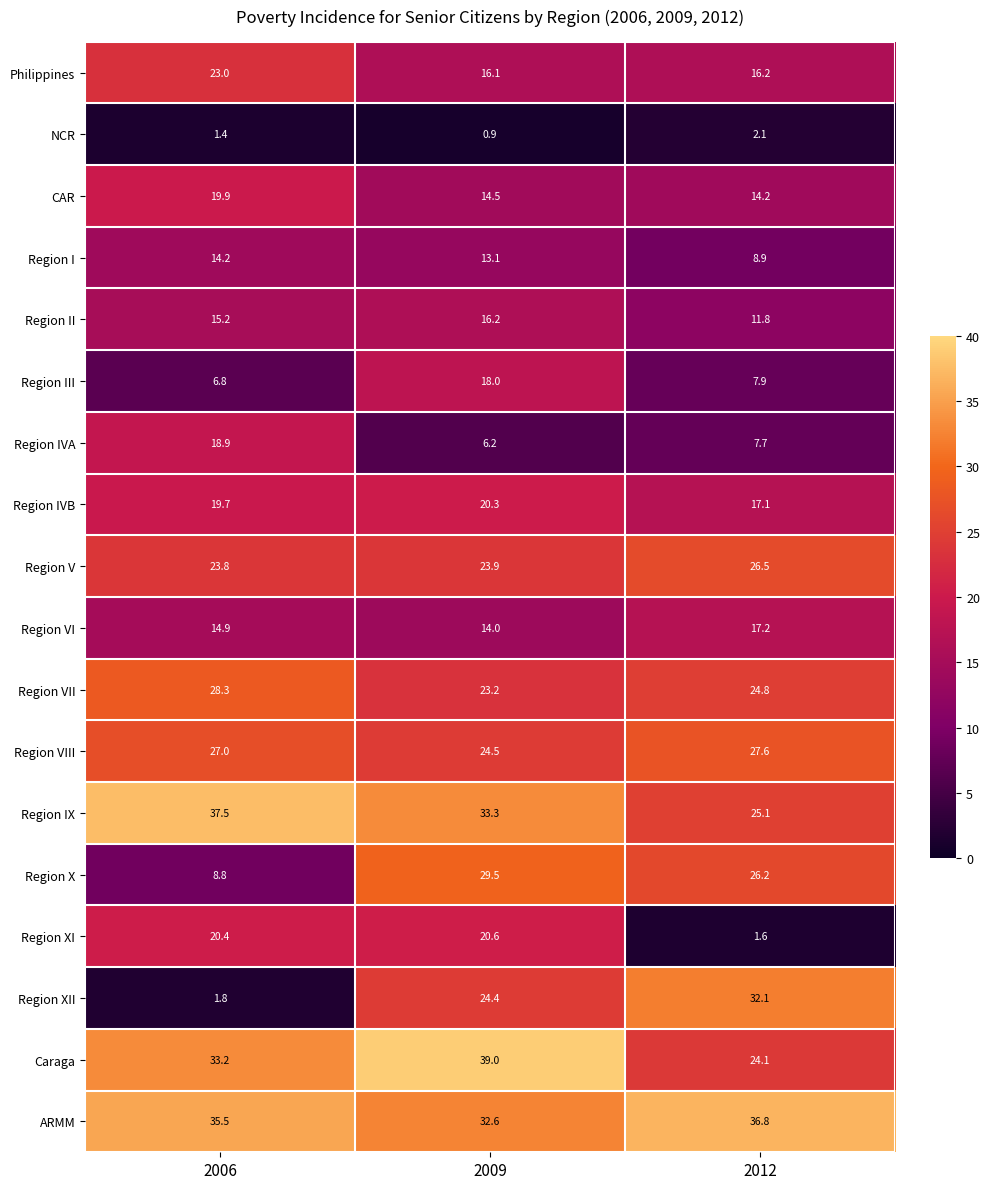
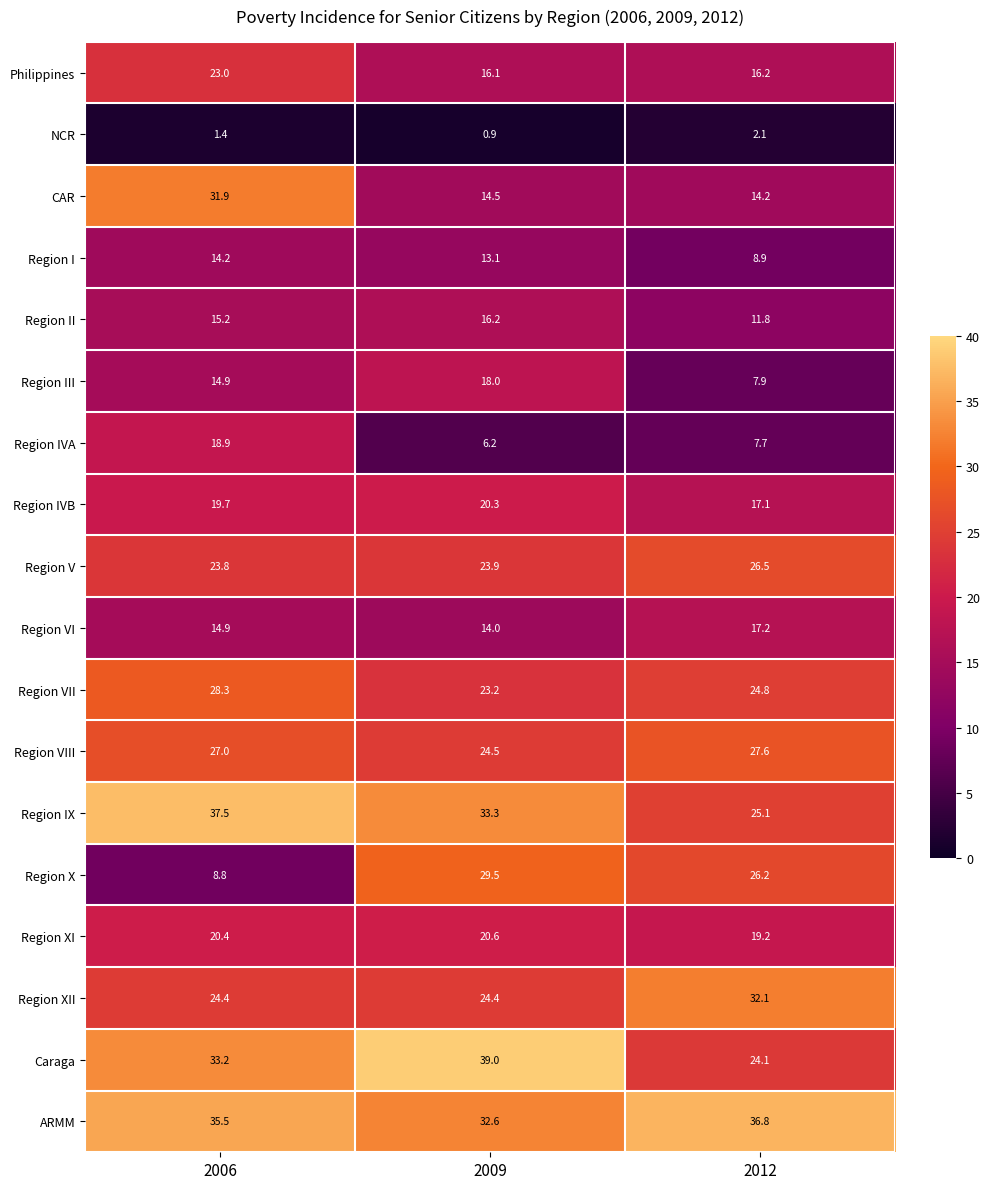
  {
    "Philippines": {
      "2006": 23.0,
      "2009": 16.1,
      "2012": 16.2
    },
    "NCR": {
      "2006": 1.4,
      "2009": 0.9,
      "2012": 2.1
    },
    "CAR": {
-     "2006": 19.9,
+     "2006": 31.9,
      "2009": 14.5,
      "2012": 14.2
    },
    "Region I": {
      "2006": 14.2,
      "2009": 13.1,
      "2012": 8.9
    },
    "Region II": {
      "2006": 15.2,
      "2009": 16.2,
      "2012": 11.8
    },
    "Region III": {
-     "2006": 6.8,
+     "2006": 14.9,
      "2009": 18.0,
      "2012": 7.9
    },
    "Region IVA": {
      "2006": 18.9,
      "2009": 6.2,
      "2012": 7.7
    },
    "Region IVB": {
      "2006": 19.7,
      "2009": 20.3,
      "2012": 17.1
    },
    "Region V": {
      "2006": 23.8,
      "2009": 23.9,
      "2012": 26.5
    },
    "Region VI": {
      "2006": 14.9,
      "2009": 14.0,
      "2012": 17.2
    },
    "Region VII": {
      "2006": 28.3,
      "2009": 23.2,
      "2012": 24.8
    },
    "Region VIII": {
      "2006": 27.0,
      "2009": 24.5,
      "2012": 27.6
    },
    "Region IX": {
      "2006": 37.5,
      "2009": 33.3,
      "2012": 25.1
    },
    "Region X": {
      "2006": 8.8,
      "2009": 29.5,
      "2012": 26.2
    },
    "Region XI": {
      "2006": 20.4,
      "2009": 20.6,
-     "2012": 1.6
+     "2012": 19.2
    },
    "Region XII": {
-     "2006": 1.8,
+     "2006": 24.4,
      "2009": 24.4,
      "2012": 32.1
    },
    "Caraga": {
      "2006": 33.2,
      "2009": 39.0,
      "2012": 24.1
    },
    "ARMM": {
      "2006": 35.5,
      "2009": 32.6,
      "2012": 36.8
    }
  }
